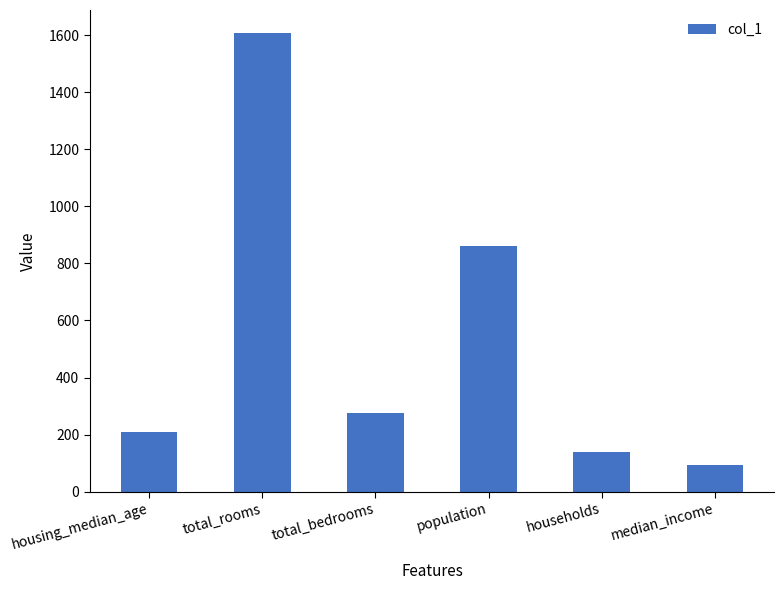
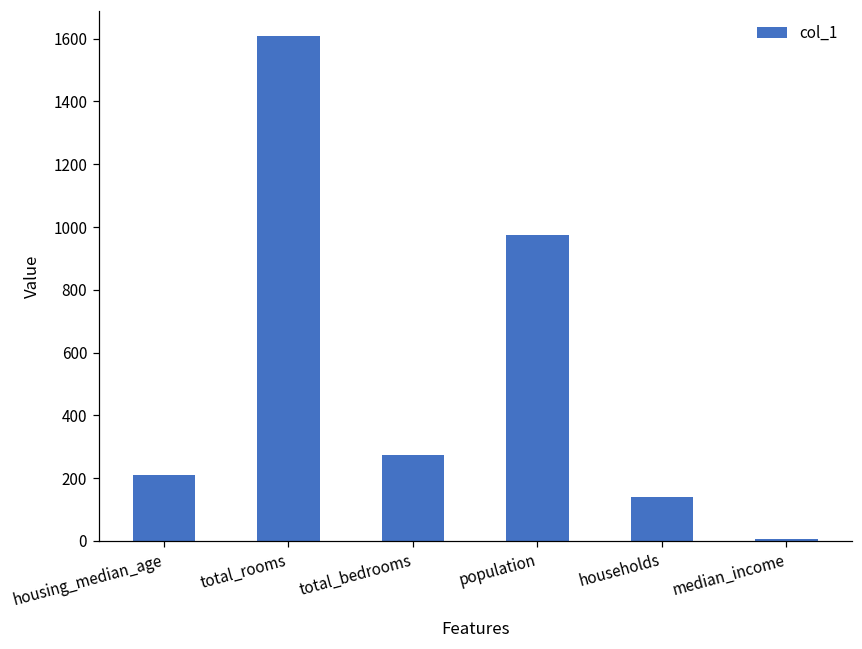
  {
    "housing_median_age": 210,
    "total_rooms": 1610,
    "total_bedrooms": 270,
-   "population": 860,
+   "population": 980,
    "households": 140,
-   "median_income": 90
+   "median_income": 0
  }
